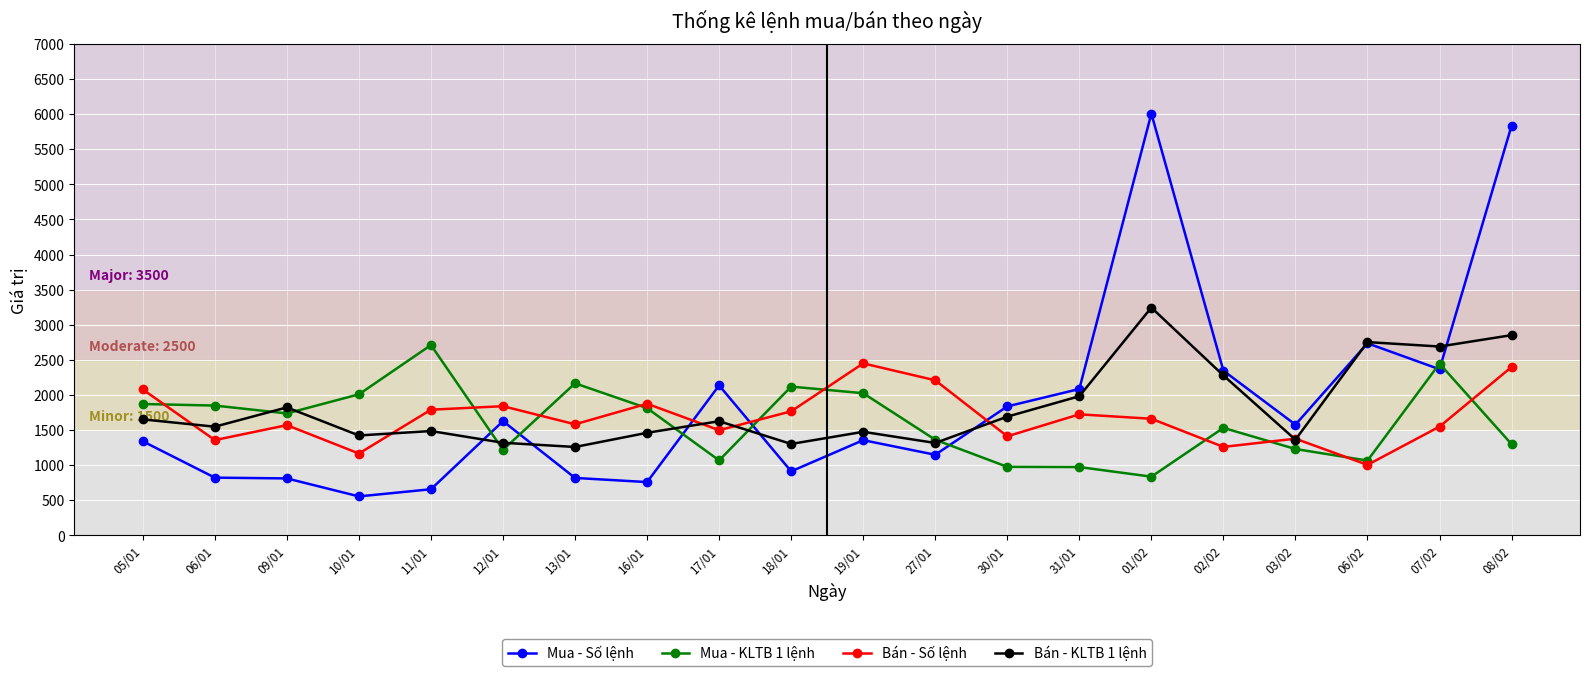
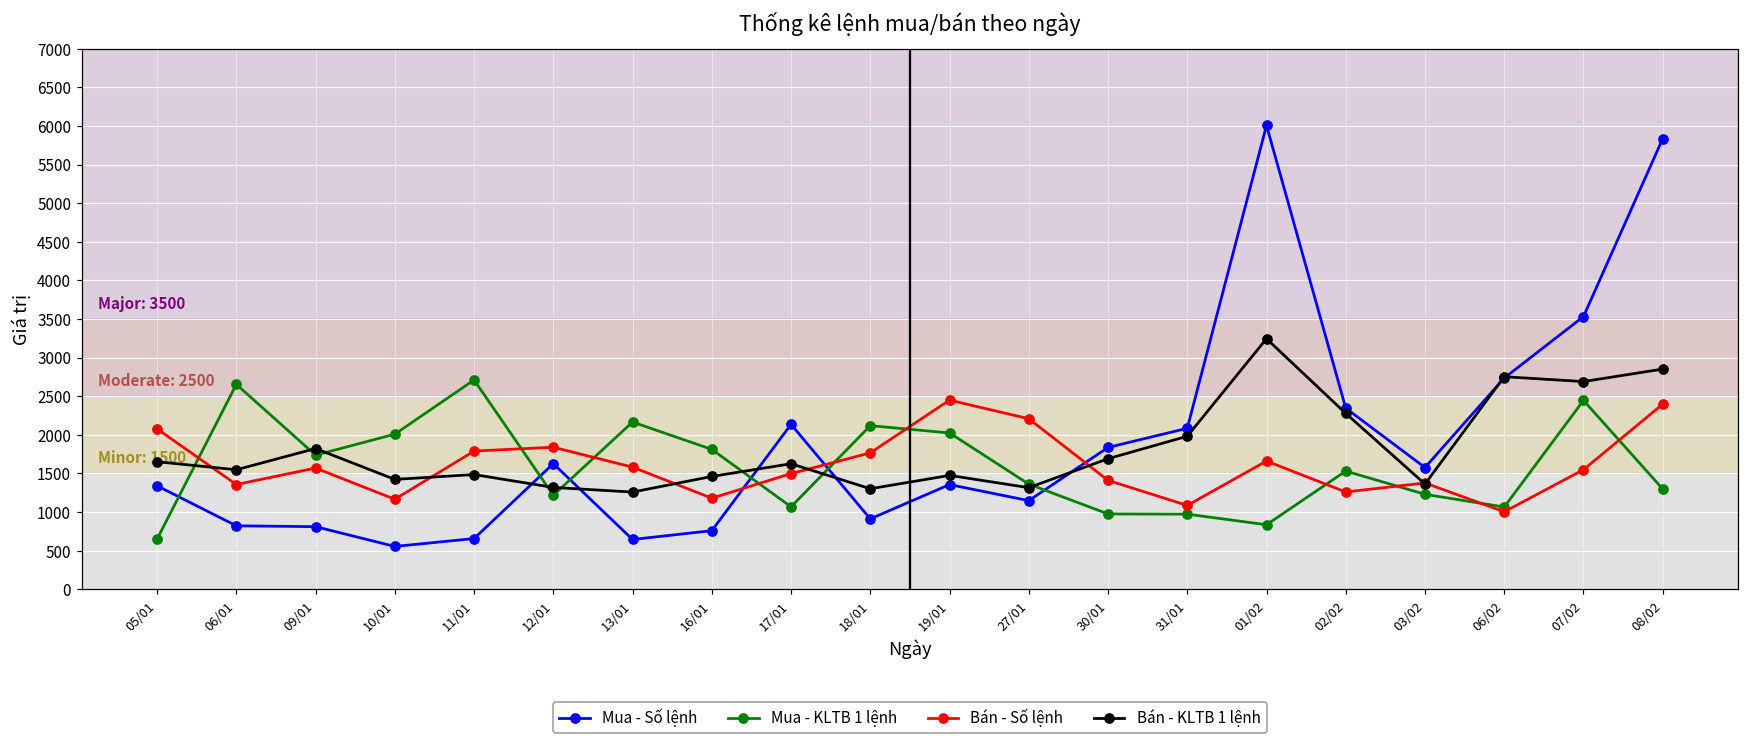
  {
    "Mua - Số lệnh": {
      "05/01": 1300,
      "06/01": 800,
      "09/01": 800,
      "10/01": 600,
      "11/01": 700,
      "12/01": 1600,
-     "13/01": 800,
+     "13/01": 600,
      "16/01": 800,
      "17/01": 2100,
      "18/01": 900,
      "19/01": 1400,
      "27/01": 1100,
      "30/01": 1800,
      "31/01": 2100,
      "01/02": 6000,
      "02/02": 2300,
      "03/02": 1600,
-     "07/02": 2400,
+     "07/02": 3500,
      "08/02": 5800
    },
    "Mua - KLTB 1 lệnh": {
-     "05/01": 1900,
-     "06/01": 1800,
+     "05/01": 700,
+     "06/01": 2700,
      "09/01": 1700,
      "10/01": 2000,
      "11/01": 2700,
      "12/01": 1200,
      "13/01": 2200,
      "16/01": 1800,
      "17/01": 1100,
      "18/01": 2100,
      "19/01": 2000,
      "27/01": 1400,
      "30/01": 1000,
      "31/01": 1000,
      "01/02": 800,
      "02/02": 1500,
      "03/02": 1200,
      "06/02": 1100,
      "07/02": 2400,
      "08/02": 1300
    },
    "Bán - Số lệnh": {
      "05/01": 2100,
      "06/01": 1400,
      "09/01": 1600,
      "10/01": 1200,
      "11/01": 1800,
      "12/01": 1800,
      "13/01": 1600,
-     "16/01": 1900,
+     "16/01": 1200,
      "17/01": 1500,
      "18/01": 1800,
      "19/01": 2500,
      "27/01": 2200,
      "30/01": 1400,
-     "31/01": 1700,
+     "31/01": 1100,
      "01/02": 1700,
      "02/02": 1300,
      "06/02": 1000,
      "07/02": 1500,
      "08/02": 2400
    },
    "Bán - KLTB 1 lệnh": {
      "06/01": 1500,
      "09/01": 1800,
      "10/01": 1400,
      "11/01": 1500,
      "12/01": 1300,
      "13/01": 1300,
      "16/01": 1500,
      "17/01": 1600,
      "18/01": 1300,
      "19/01": 1500,
      "27/01": 1300,
      "30/01": 1700,
      "31/01": 2000,
      "01/02": 3200,
      "02/02": 2300,
      "07/02": 2700,
      "08/02": 2900
    }
  }
